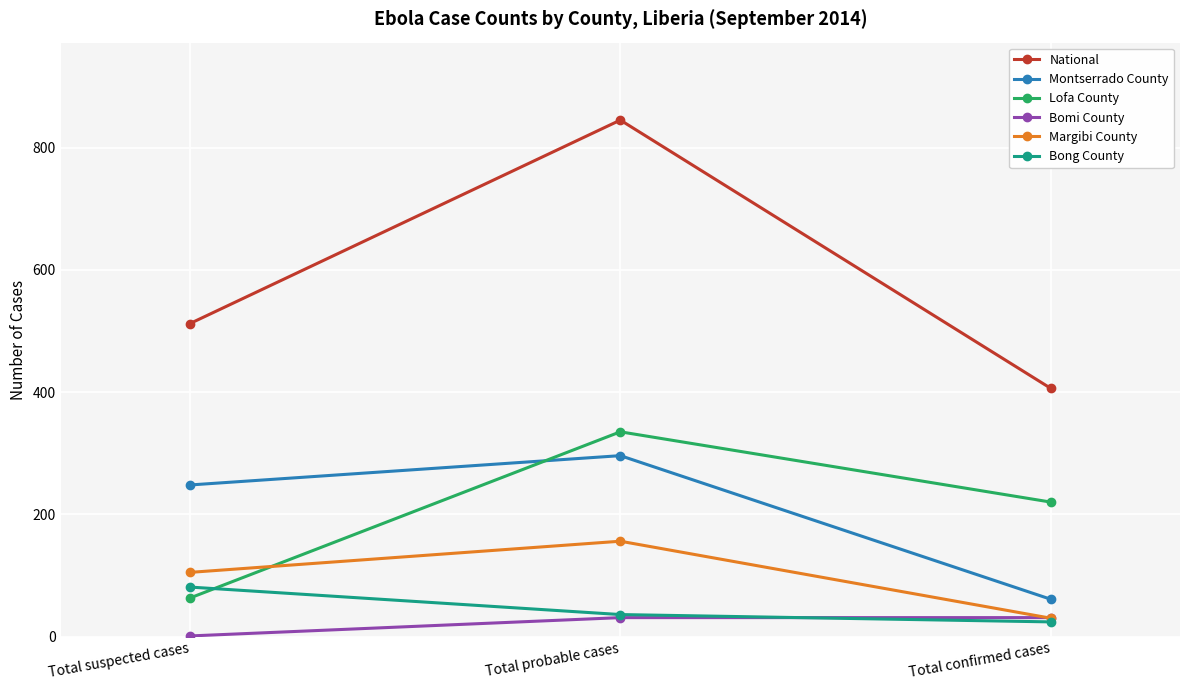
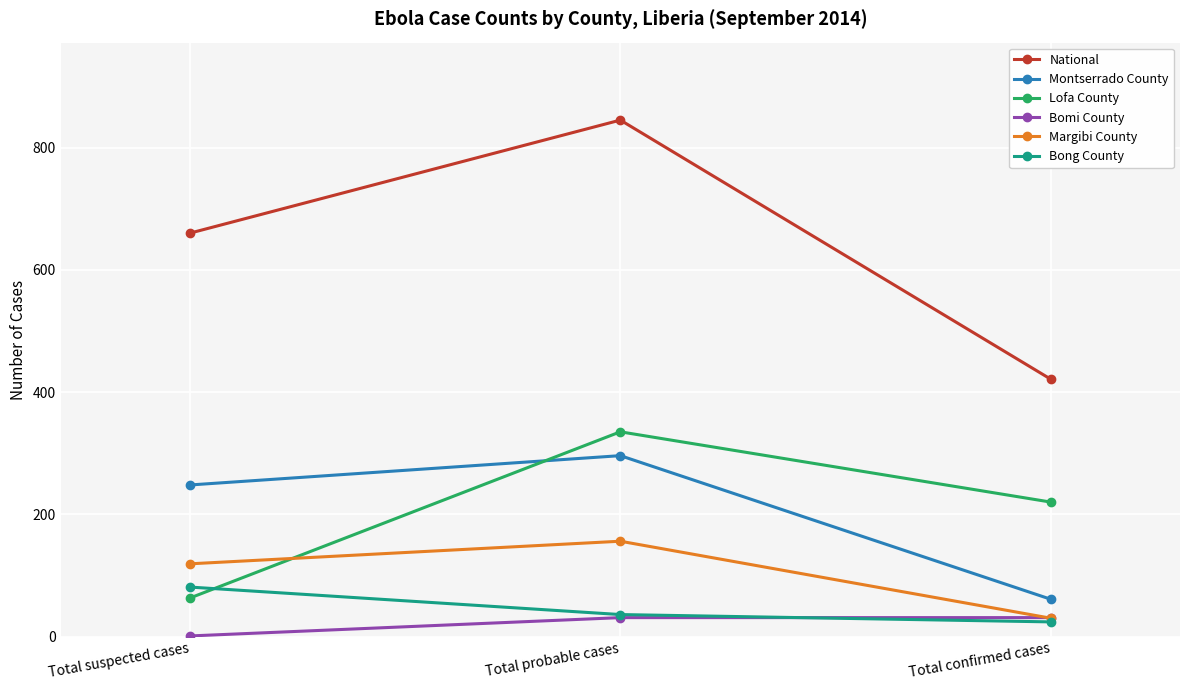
  {
    "National": {
-     "Total suspected cases": 510,
+     "Total suspected cases": 660,
      "Total probable cases": 850,
-     "Total confirmed cases": 410
+     "Total confirmed cases": 420
    },
    "Montserrado County": {
      "Total suspected cases": 250,
      "Total probable cases": 300,
      "Total confirmed cases": 60
    },
    "Bomi County": {
      "Total suspected cases": 0,
      "Total probable cases": 30
    },
    "Margibi County": {
-     "Total suspected cases": 110,
+     "Total suspected cases": 120,
      "Total probable cases": 160
    }
  }
